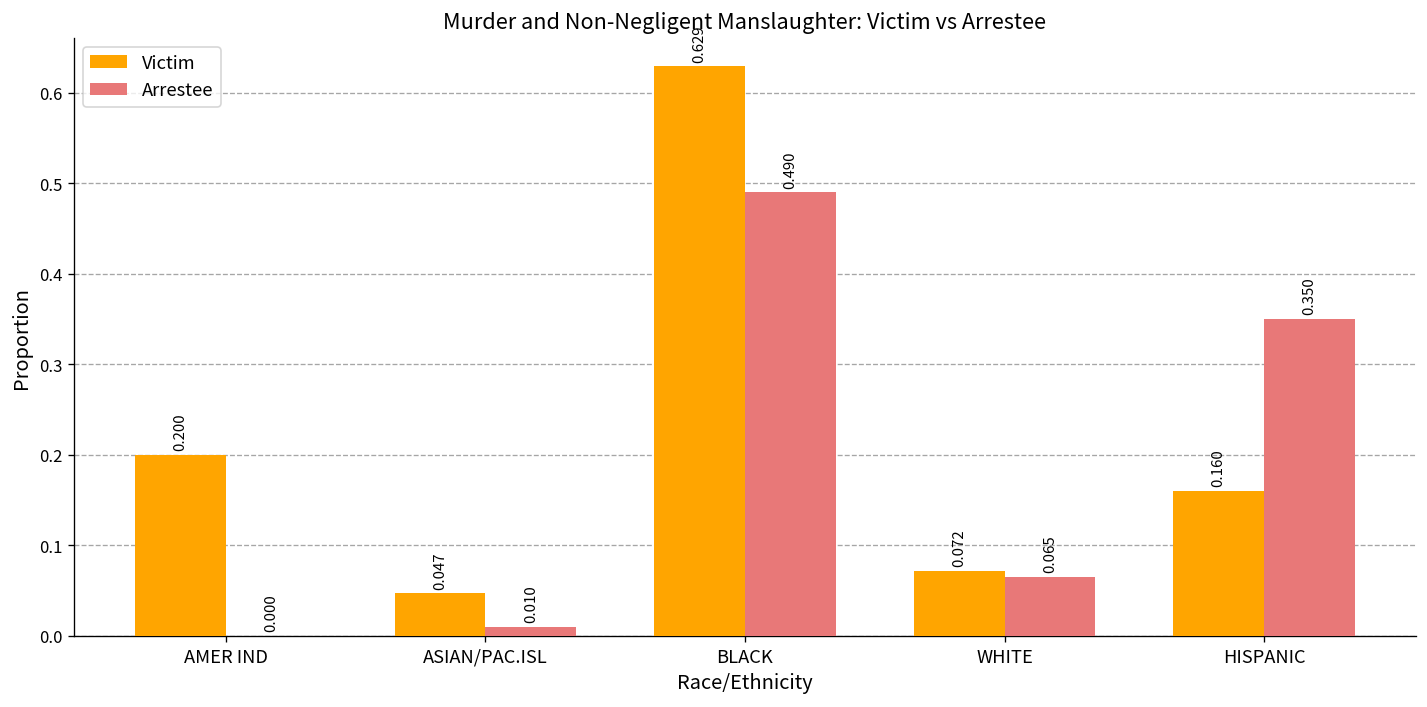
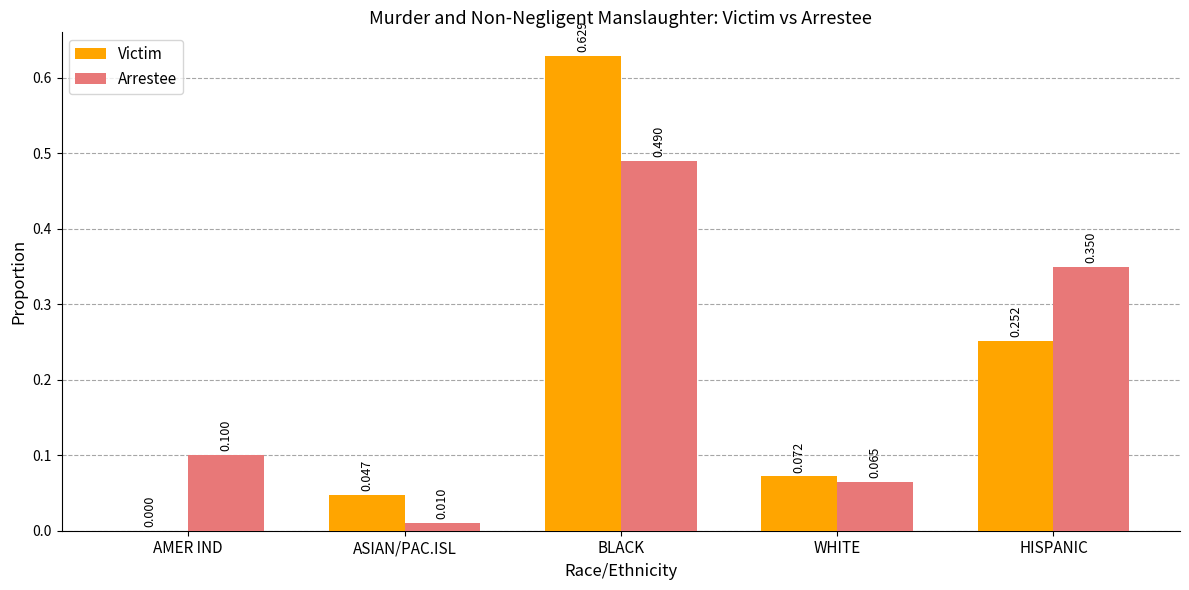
  {
    "Victim": {
-     "AMER IND": 0.200,
+     "AMER IND": 0.000,
      "ASIAN/PAC.ISL": 0.047,
      "BLACK": 0.629,
      "WHITE": 0.072,
-     "HISPANIC": 0.160
+     "HISPANIC": 0.252
    },
    "Arrestee": {
-     "AMER IND": 0.000,
+     "AMER IND": 0.100,
      "ASIAN/PAC.ISL": 0.010,
      "BLACK": 0.490,
      "WHITE": 0.065,
      "HISPANIC": 0.350
    }
  }
